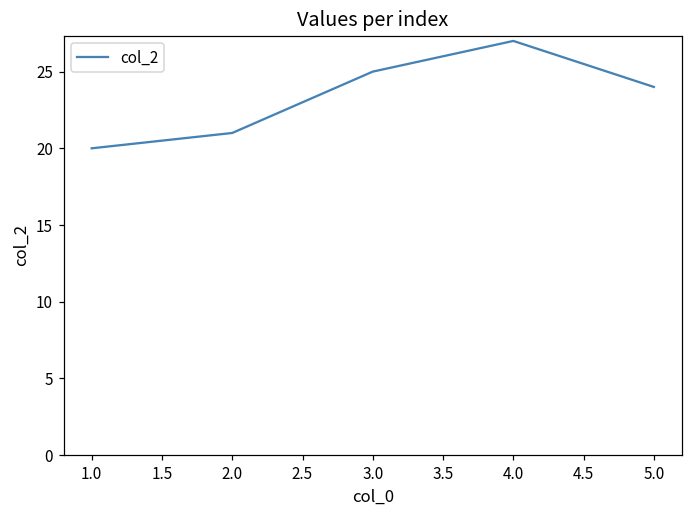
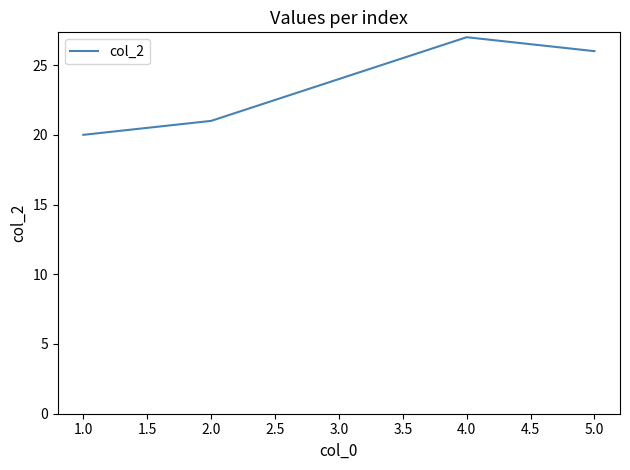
  {
    "1.0": 20,
    "2.0": 21,
-   "3.0": 25,
+   "3.0": 24,
    "4.0": 27,
-   "5.0": 24
+   "5.0": 26
  }
